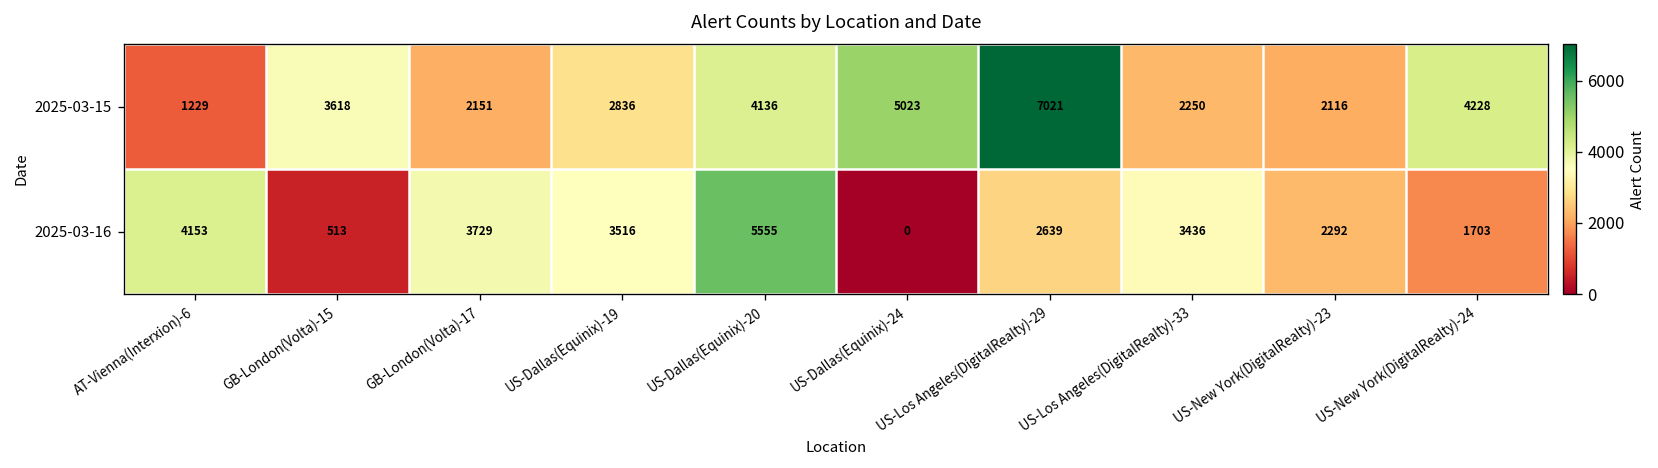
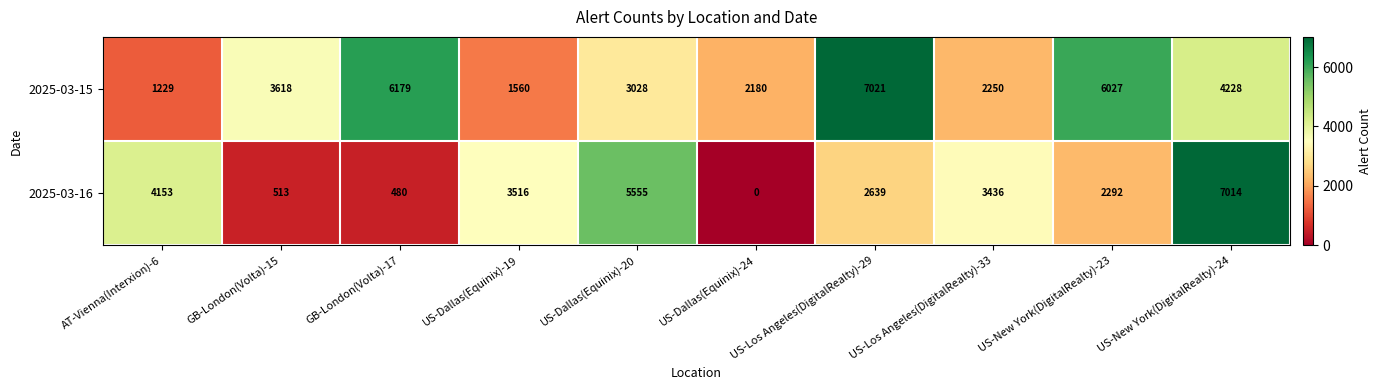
  {
    "2025-03-15": {
      "AT-Vienna(Interxion)-6": 1229,
      "GB-London(Volta)-15": 3618,
-     "GB-London(Volta)-17": 2151,
-     "US-Dallas(Equinix)-19": 2836,
-     "US-Dallas(Equinix)-20": 4136,
-     "US-Dallas(Equinix)-24": 5023,
+     "GB-London(Volta)-17": 6179,
+     "US-Dallas(Equinix)-19": 1560,
+     "US-Dallas(Equinix)-20": 3028,
+     "US-Dallas(Equinix)-24": 2180,
      "US-Los Angeles(DigitalRealty)-29": 7021,
      "US-Los Angeles(DigitalRealty)-33": 2250,
-     "US-New York(DigitalRealty)-23": 2116,
+     "US-New York(DigitalRealty)-23": 6027,
      "US-New York(DigitalRealty)-24": 4228
    },
    "2025-03-16": {
      "AT-Vienna(Interxion)-6": 4153,
      "GB-London(Volta)-15": 513,
-     "GB-London(Volta)-17": 3729,
+     "GB-London(Volta)-17": 480,
      "US-Dallas(Equinix)-19": 3516,
      "US-Dallas(Equinix)-20": 5555,
      "US-Dallas(Equinix)-24": 0,
      "US-Los Angeles(DigitalRealty)-29": 2639,
      "US-Los Angeles(DigitalRealty)-33": 3436,
      "US-New York(DigitalRealty)-23": 2292,
-     "US-New York(DigitalRealty)-24": 1703
+     "US-New York(DigitalRealty)-24": 7014
    }
  }
